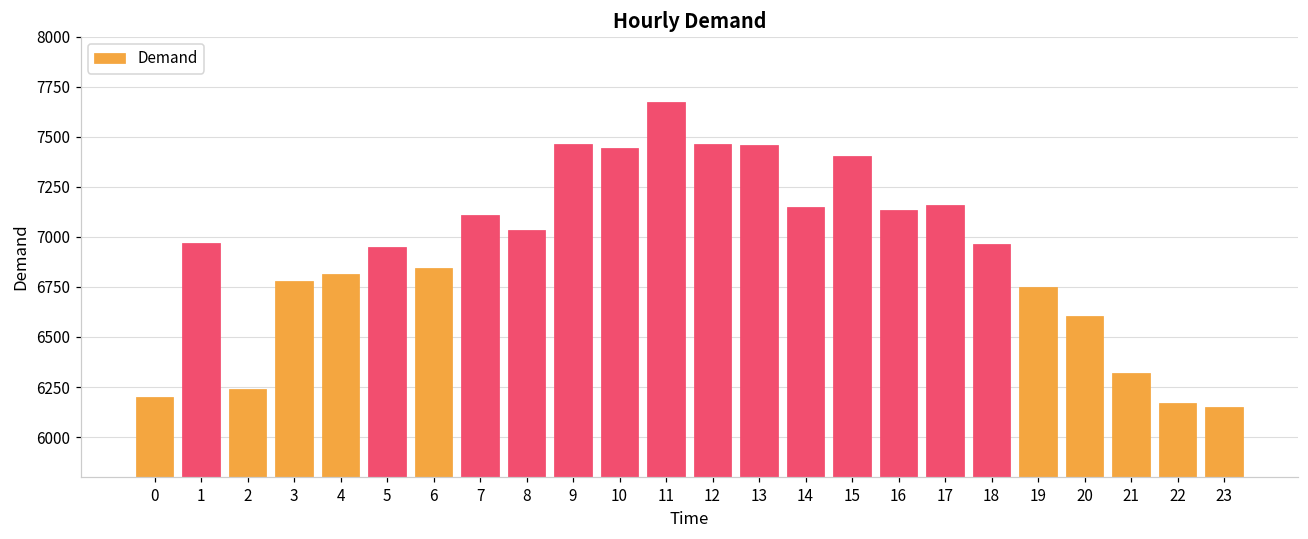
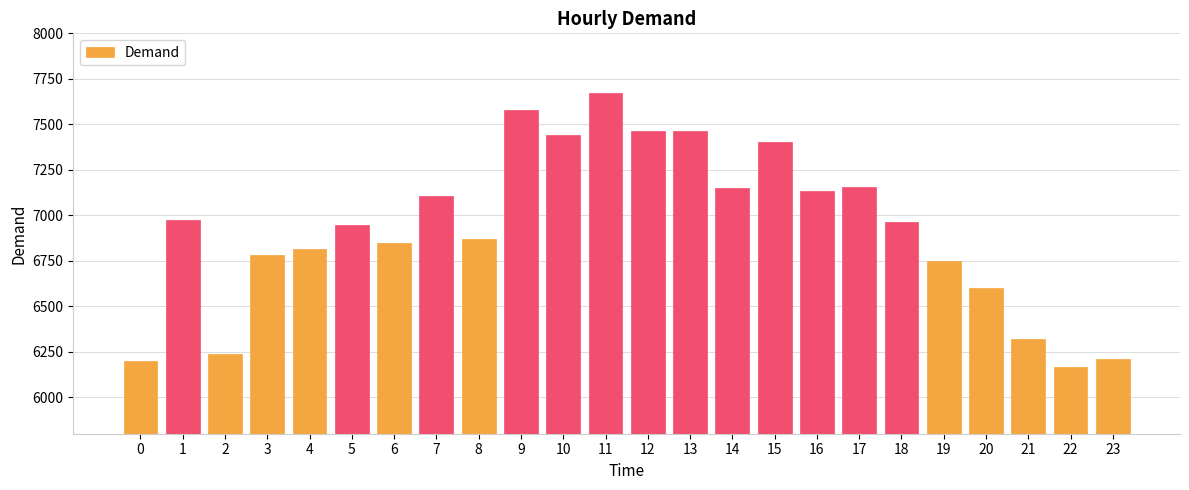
  {
    "0": 6200,
    "1": 6970,
    "2": 6240,
    "3": 6780,
    "4": 6820,
    "5": 6950,
    "6": 6850,
    "7": 7110,
-   "8": 7030,
-   "9": 7470,
+   "8": 6870,
+   "9": 7580,
    "10": 7440,
    "11": 7670,
    "12": 7460,
    "13": 7460,
    "14": 7150,
    "15": 7400,
    "16": 7130,
    "17": 7160,
    "18": 6960,
    "19": 6750,
    "20": 6600,
    "21": 6320,
    "22": 6170,
-   "23": 6150
+   "23": 6210
  }
